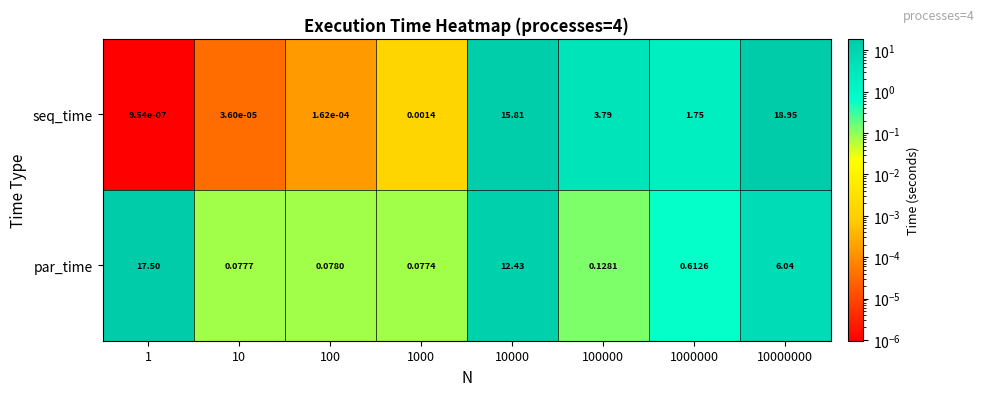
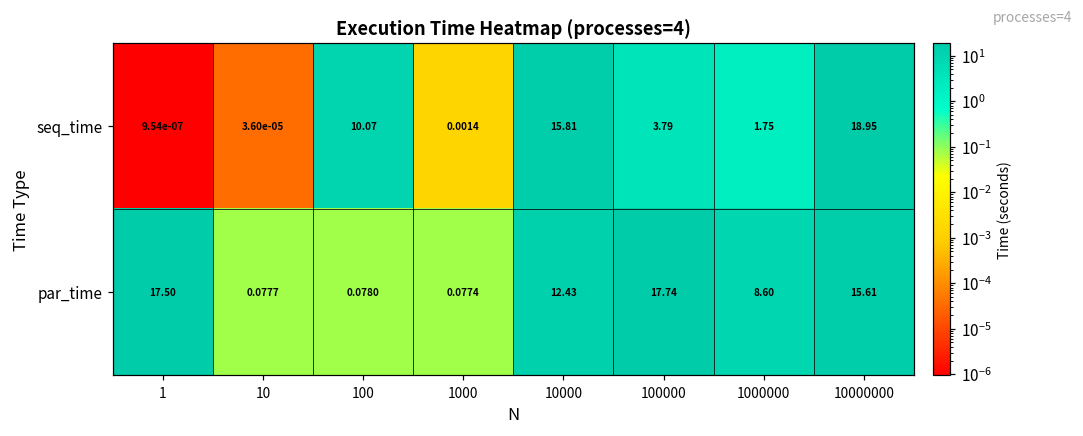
  {
    "seq_time": {
      "1": "9.54e-07",
      "10": "3.60e-05",
-     "100": "1.62e-04",
+     "100": "10.07",
      "1000": "0.0014",
      "10000": "15.81",
      "100000": "3.79",
      "1000000": "1.75",
      "10000000": "18.95"
    },
    "par_time": {
      "1": "17.50",
      "10": "0.0777",
      "100": "0.0780",
      "1000": "0.0774",
      "10000": "12.43",
-     "100000": "0.1281",
-     "1000000": "0.6126",
-     "10000000": "6.04"
+     "100000": "17.74",
+     "1000000": "8.60",
+     "10000000": "15.61"
    }
  }
